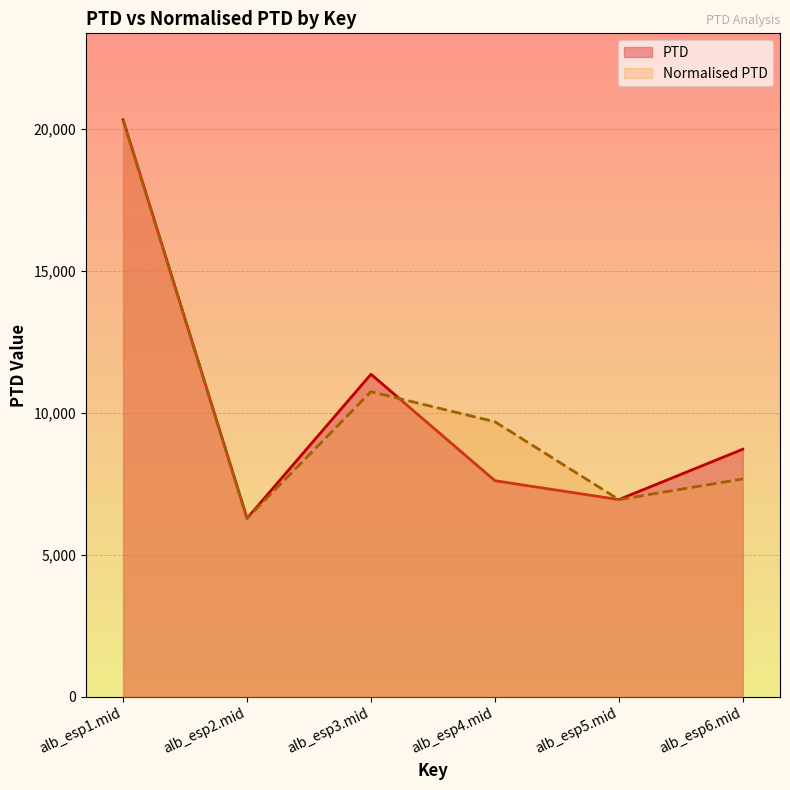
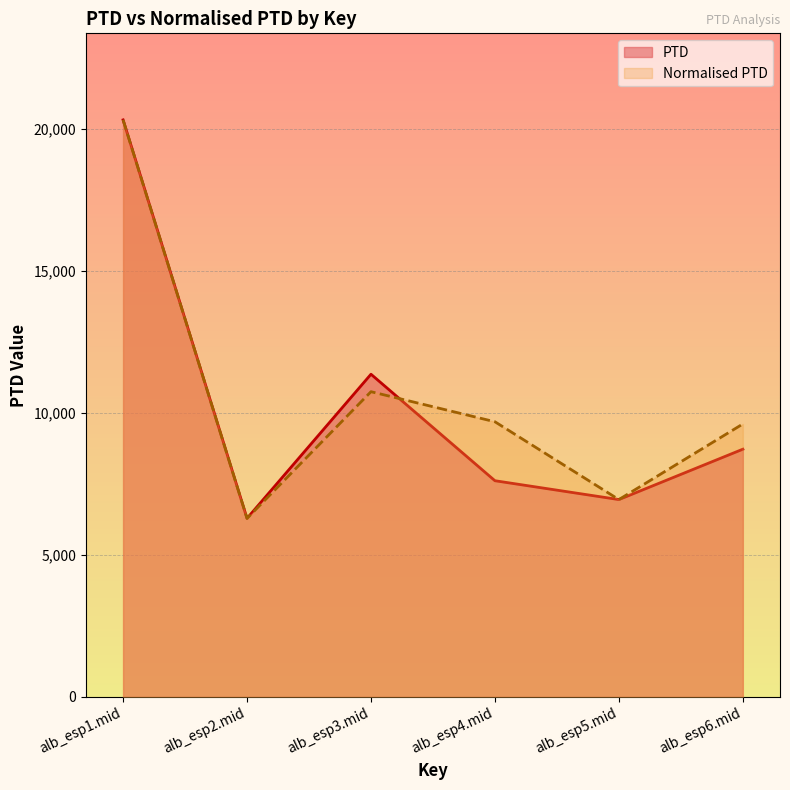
  {
    "PTD": {
      "alb_esp3.mid": "11,400",
      "alb_esp4.mid": "7,600",
      "alb_esp6.mid": "8,700"
    },
    "Normalised PTD": {
      "alb_esp3.mid": "10,800",
      "alb_esp4.mid": "9,700",
-     "alb_esp6.mid": "7,700"
+     "alb_esp6.mid": "9,600"
    }
  }
